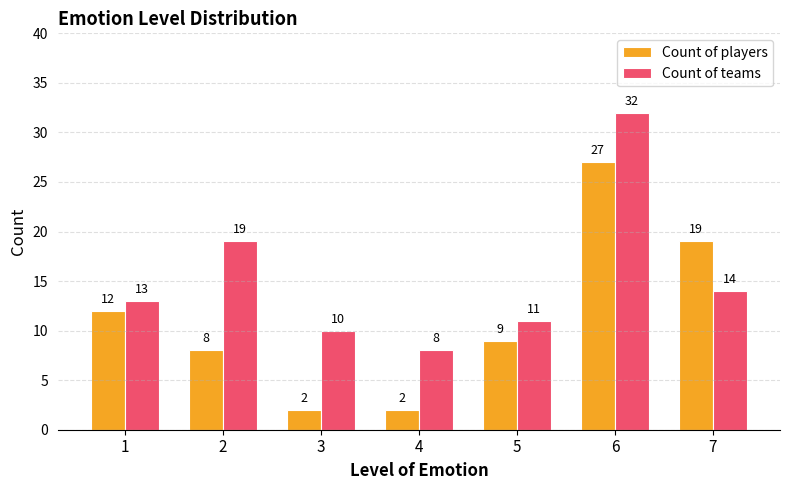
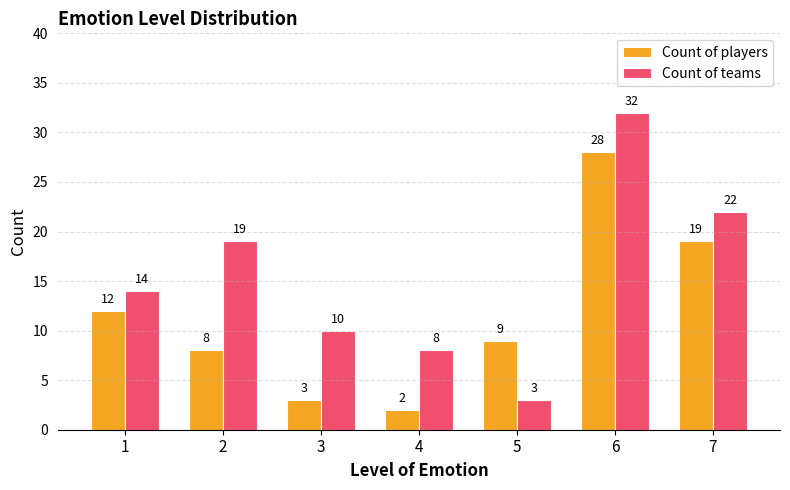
  {
    "Count of players": {
      "1": 12,
      "2": 8,
-     "3": 2,
+     "3": 3,
      "4": 2,
      "5": 9,
-     "6": 27,
+     "6": 28,
      "7": 19
    },
    "Count of teams": {
-     "1": 13,
+     "1": 14,
      "2": 19,
      "3": 10,
      "4": 8,
-     "5": 11,
+     "5": 3,
      "6": 32,
-     "7": 14
+     "7": 22
    }
  }
